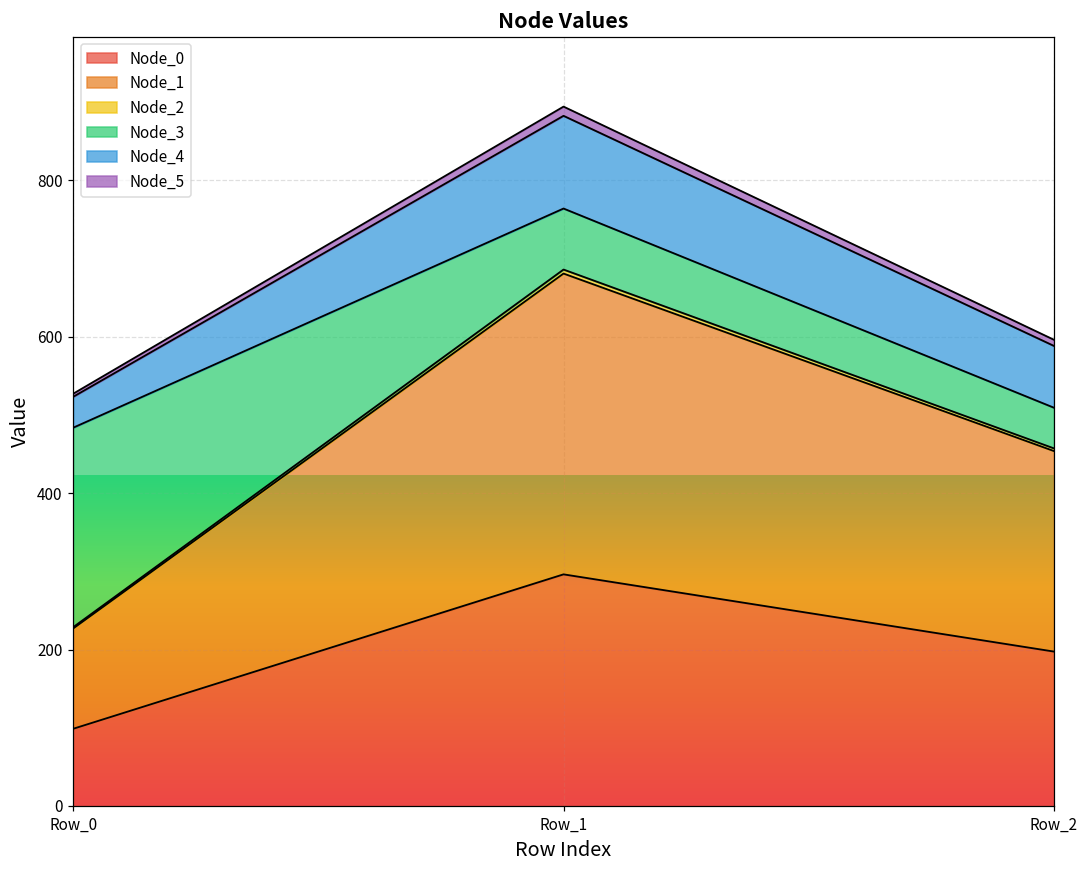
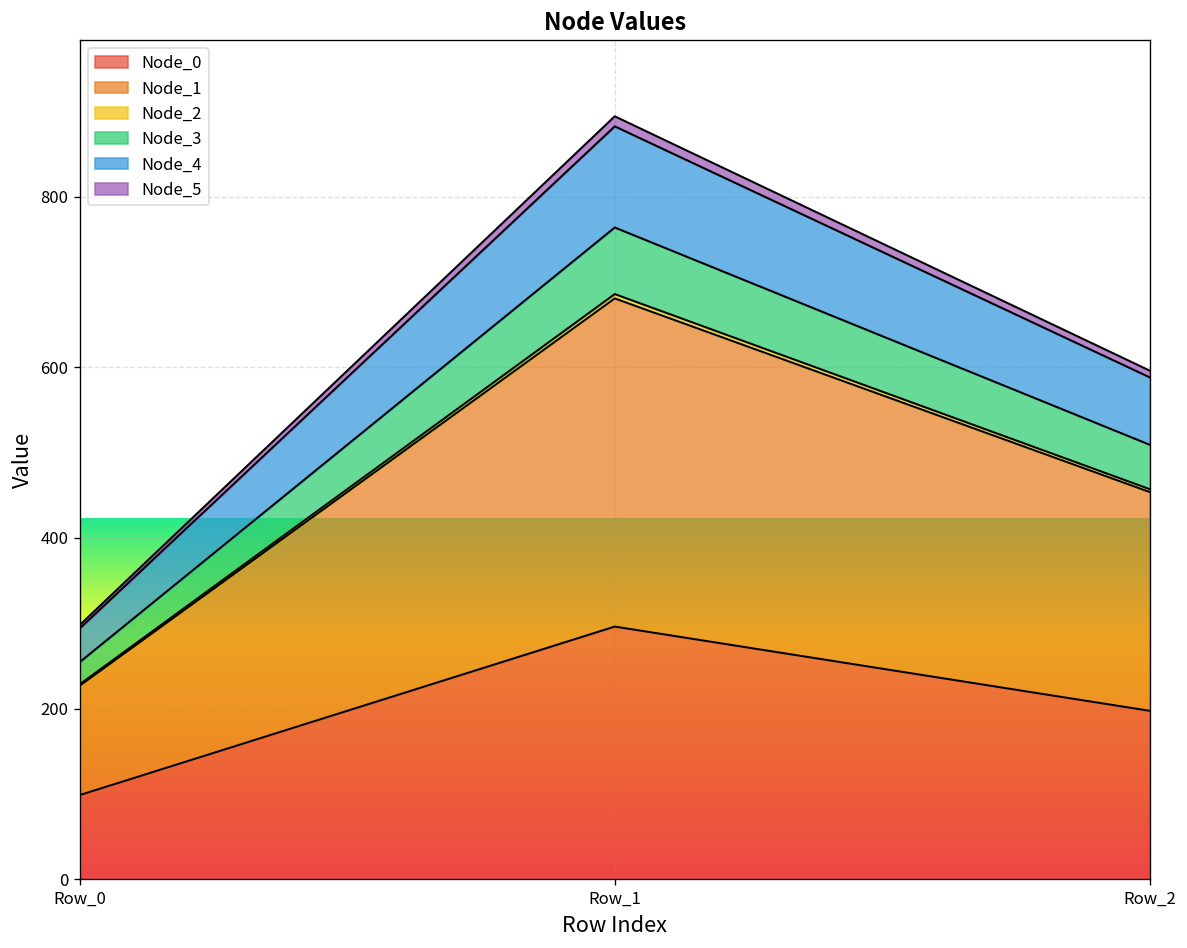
  {
    "Node_2": {
      "Row_1": 10
    },
    "Node_3": {
-     "Row_0": 260,
+     "Row_0": 30,
      "Row_1": 80,
      "Row_2": 50
    },
    "Node_4": {
      "Row_0": 40,
      "Row_1": 120,
      "Row_2": 80
    },
    "Node_5": {
      "Row_0": 0,
      "Row_1": 10,
      "Row_2": 10
    }
  }
